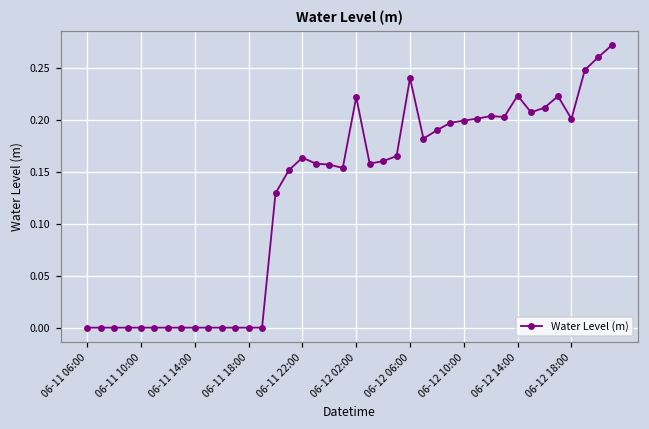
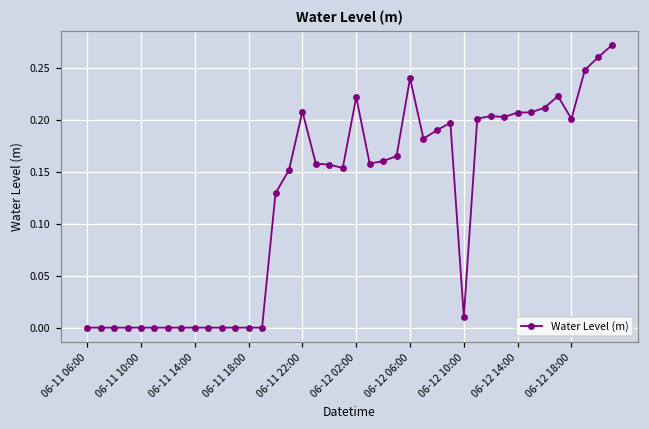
  {
    "06-11 06:00": 0.00,
    "06-11 10:00": 0.00,
    "06-11 14:00": 0.00,
    "06-11 18:00": 0.00,
-   "06-11 22:00": 0.16,
+   "06-11 22:00": 0.21,
    "06-12 02:00": 0.22,
    "06-12 06:00": 0.24,
-   "06-12 10:00": 0.20,
-   "06-12 14:00": 0.22,
+   "06-12 10:00": 0.01,
+   "06-12 14:00": 0.21,
    "06-12 18:00": 0.20
  }
